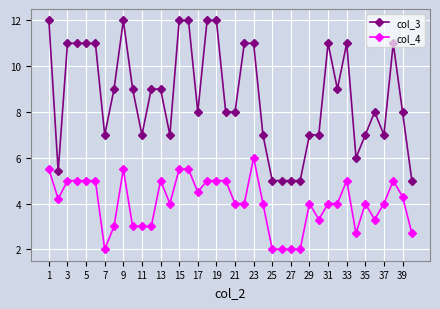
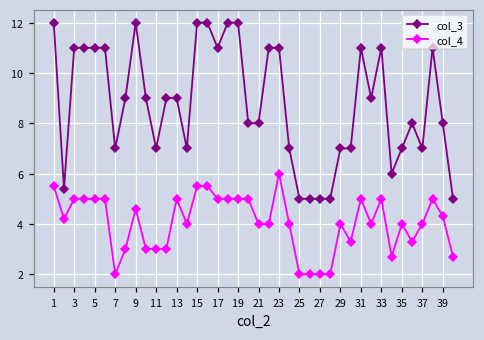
  {
    "col_3": {
      "1": 12,
      "3": 11,
      "5": 11,
      "7": 7,
      "9": 12,
      "11": 7,
      "13": 9,
      "15": 12,
-     "17": 8,
+     "17": 11,
      "19": 12,
      "21": 8,
      "23": 11,
      "25": 5,
      "27": 5,
      "29": 7,
      "31": 11,
      "33": 11,
      "35": 7,
      "37": 7,
      "39": 8
    },
    "col_4": {
      "1": 5.5,
      "3": 5.0,
      "5": 5.0,
      "7": 2.0,
-     "9": 5.5,
+     "9": 4.6,
      "11": 3.0,
      "13": 5.0,
      "15": 5.5,
-     "17": 4.5,
+     "17": 5.0,
      "19": 5.0,
      "21": 4.0,
      "23": 6.0,
      "25": 2.0,
      "27": 2.0,
      "29": 4.0,
-     "31": 4,
+     "31": 5,
      "33": 5.0,
      "35": 4.0,
      "37": 4.0,
      "39": 4.3
    }
  }
